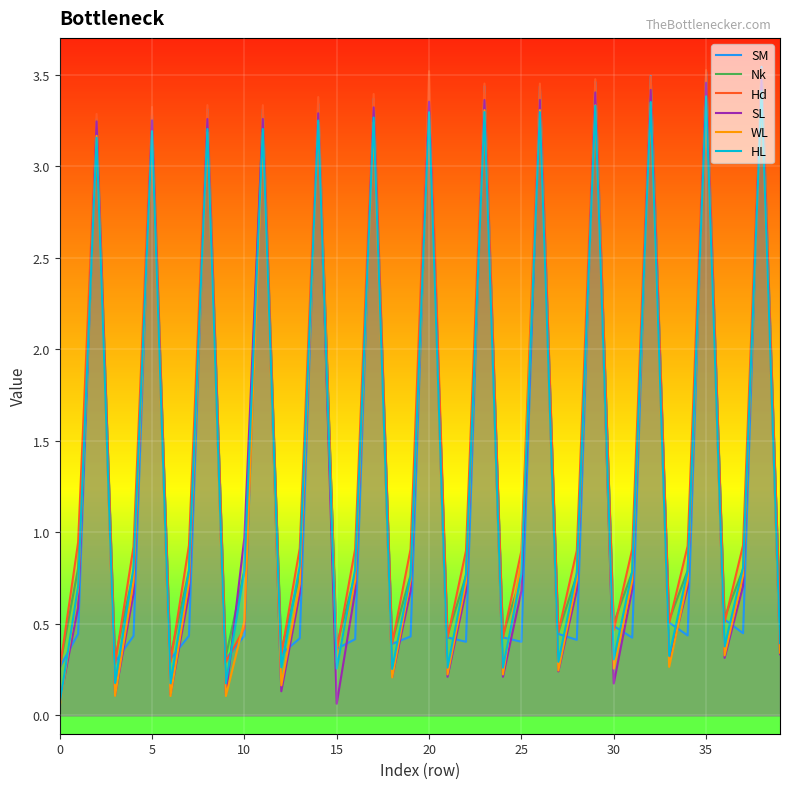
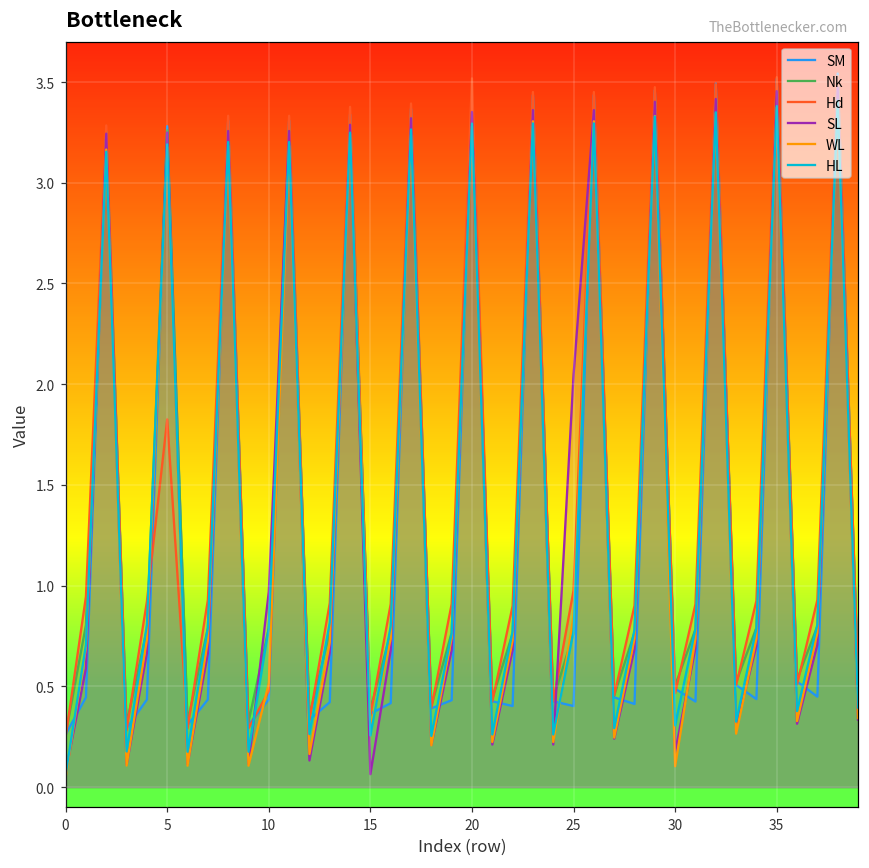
  {
    "Nk": {
      "15": 0.38,
      "30": 0.50
    },
    "Hd": {
-     "5": 3.32,
+     "5": 1.83,
      "10": 0.48,
      "20": 3.52,
-     "25": 0.90,
+     "25": 0.98,
      "30": 0.47
    },
    "SL": {
      "10": 0.97,
      "15": 0.06,
-     "25": 0.68,
+     "25": 2.05,
      "30": 0.17
    },
    "WL": {
      "10": 0.52,
      "15": 0.29,
      "20": 3.28,
      "25": 0.85,
-     "30": 0.26
+     "30": 0.10
    }
  }
